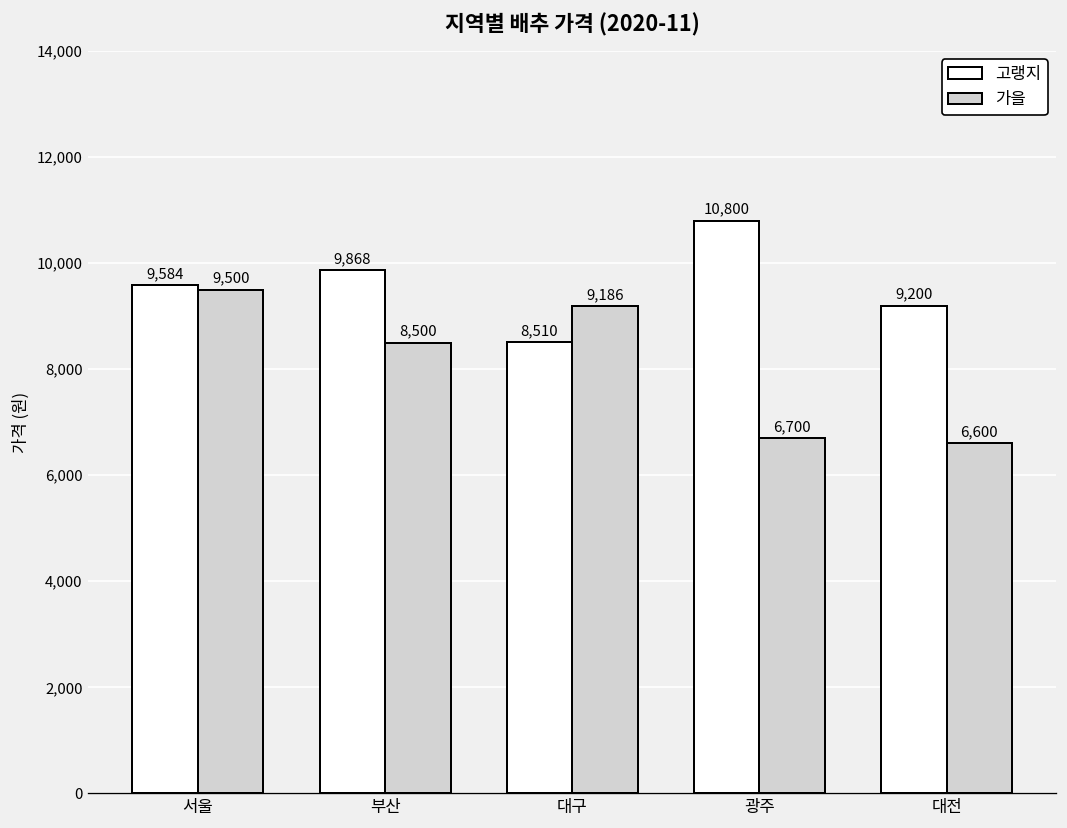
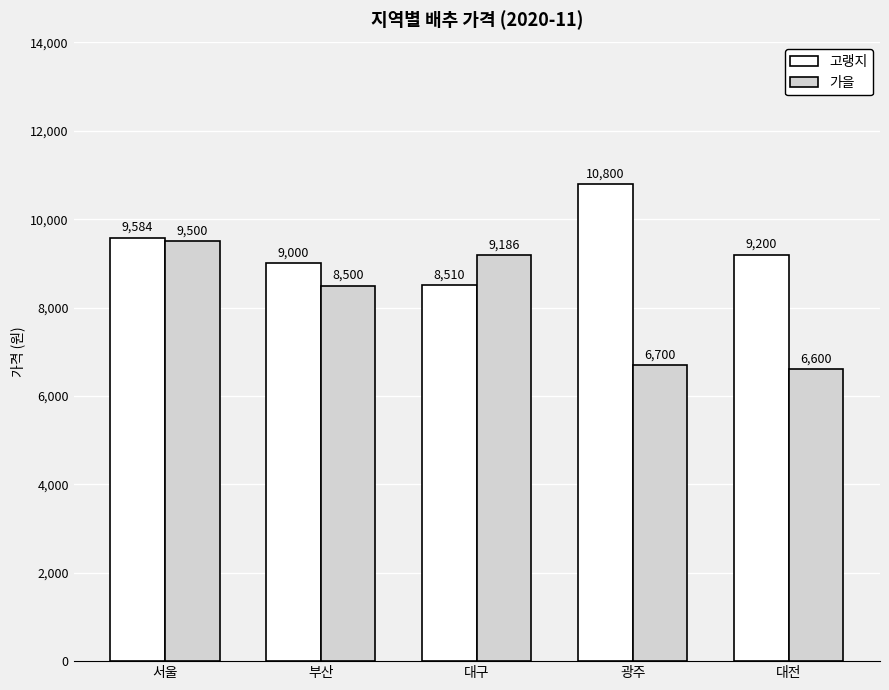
  {
    "고랭지": {
      "서울": "9,584",
-     "부산": "9,868",
+     "부산": "9,000",
      "대구": "8,510",
      "광주": "10,800",
      "대전": "9,200"
    },
    "가을": {
      "서울": "9,500",
      "부산": "8,500",
      "대구": "9,186",
      "광주": "6,700",
      "대전": "6,600"
    }
  }
